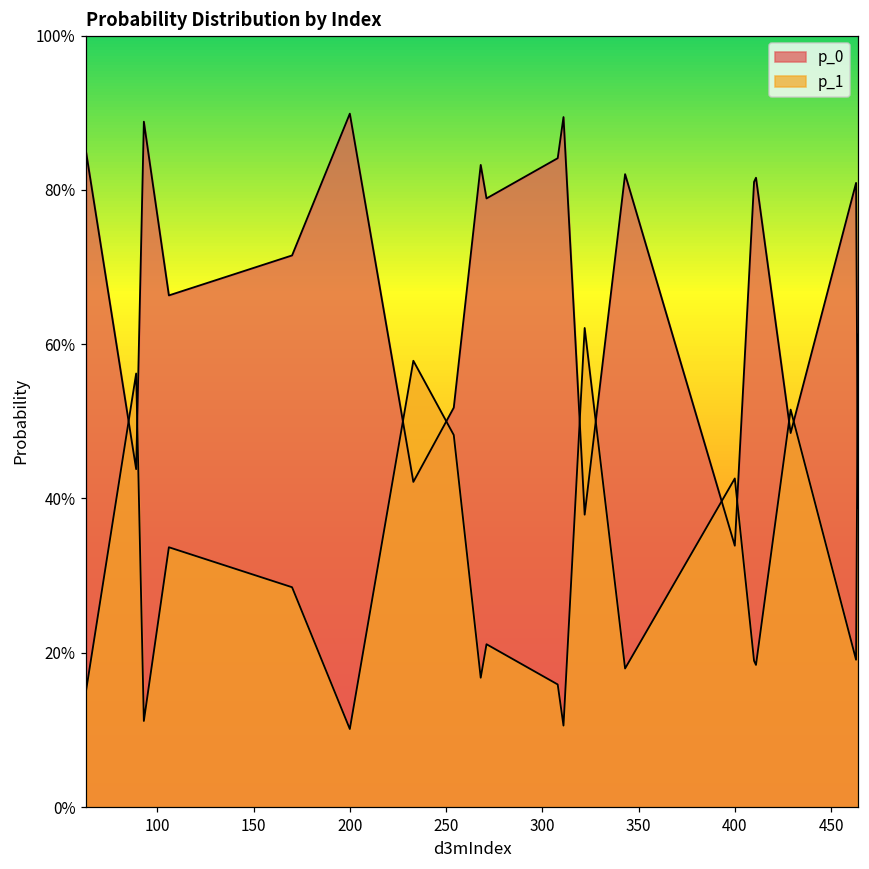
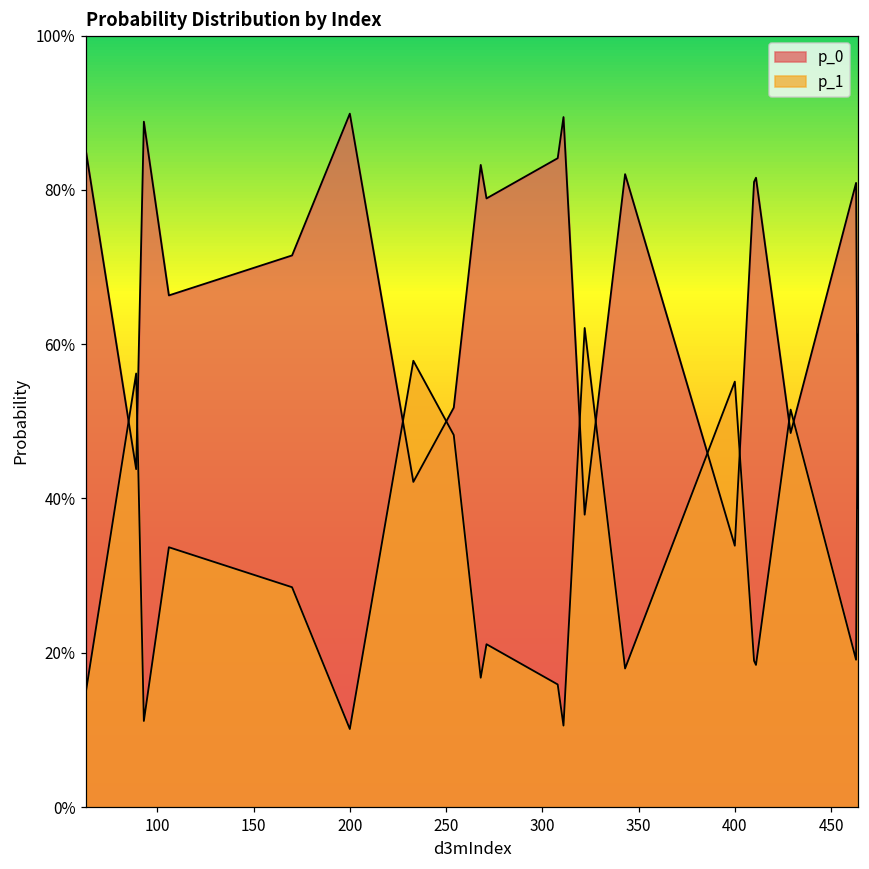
  {
    "p_0": {
      "200": "90%",
      "400": "34%"
    },
    "p_1": {
      "200": "10%",
-     "400": "43%"
+     "400": "55%"
    }
  }
